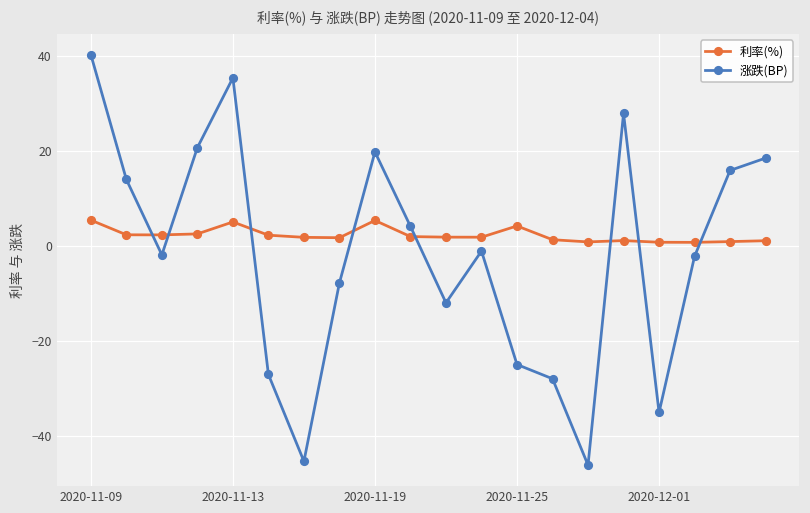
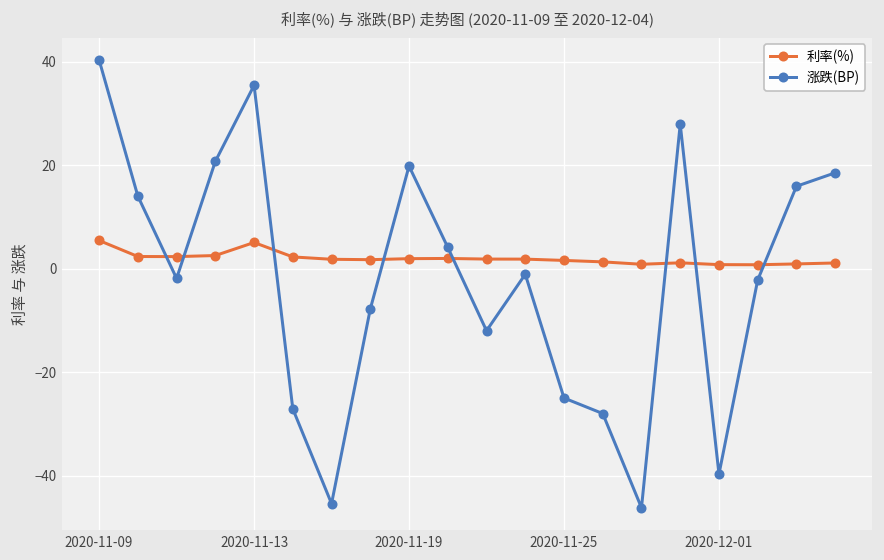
  {
    "利率(%)": {
      "2020-11-09": 5,
      "2020-11-13": 5,
-     "2020-11-19": 5,
-     "2020-11-25": 4,
+     "2020-11-19": 2,
+     "2020-11-25": 2,
      "2020-12-01": 1
    },
    "涨跌(BP)": {
      "2020-11-09": 40,
      "2020-11-13": 35,
      "2020-11-19": 20,
      "2020-11-25": -25,
-     "2020-12-01": -35
+     "2020-12-01": -40
    }
  }
